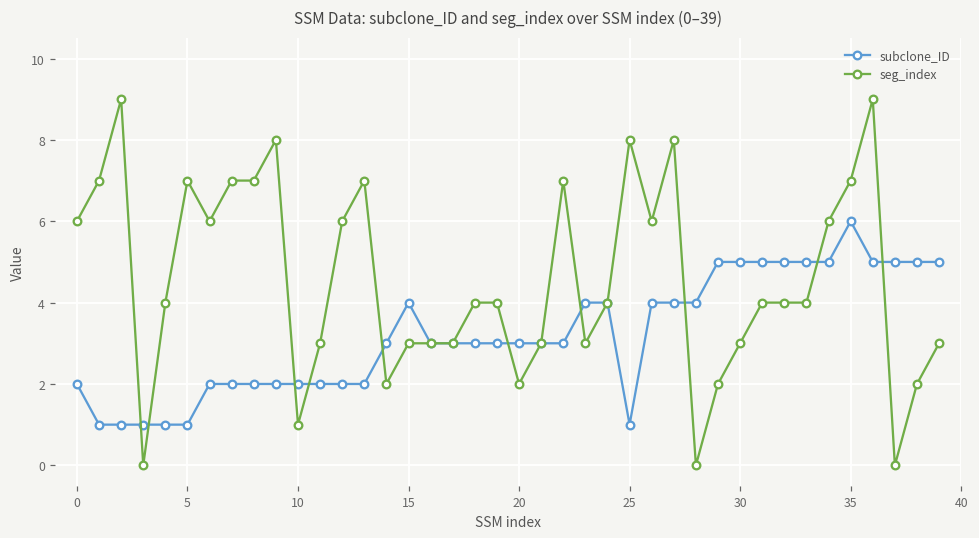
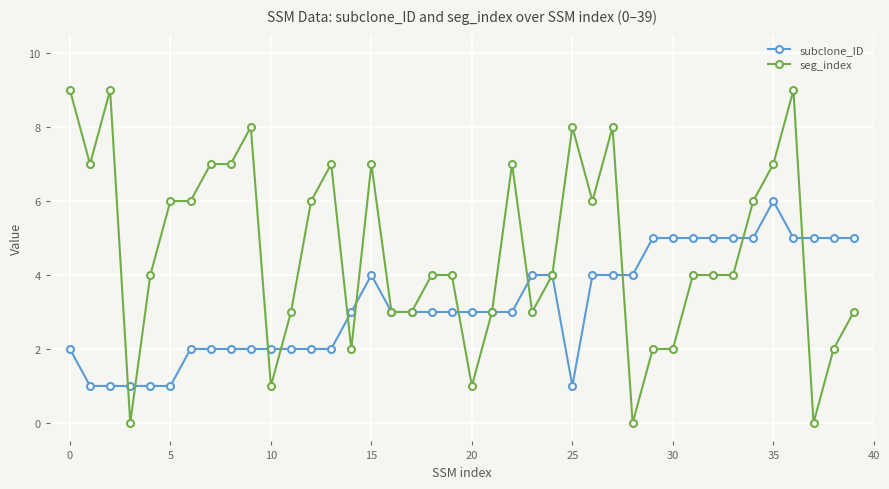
  {
    "subclone_ID": {
      "0": 2,
      "5": 1,
      "10": 2,
      "15": 4,
      "20": 3,
      "25": 1,
      "30": 5,
      "35": 6
    },
    "seg_index": {
-     "0": 6,
-     "5": 7,
+     "0": 9,
+     "5": 6,
      "10": 1,
-     "15": 3,
-     "20": 2,
+     "15": 7,
+     "20": 1,
      "25": 8,
-     "30": 3,
+     "30": 2,
      "35": 7
    }
  }
